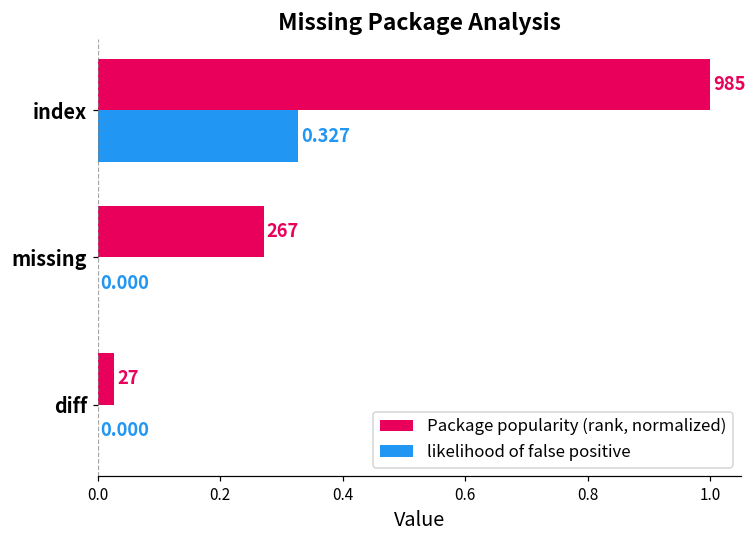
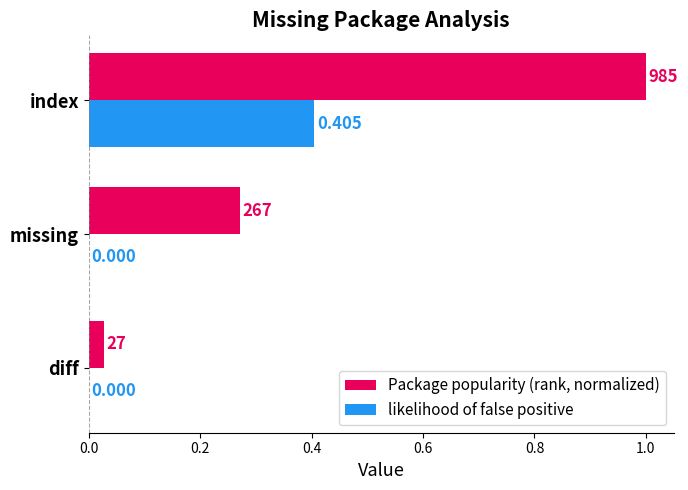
  {
    "likelihood of false positive": {
-     "index": 0.327,
+     "index": 0.405,
      "missing": 0.000,
      "diff": 0.000
    }
  }
